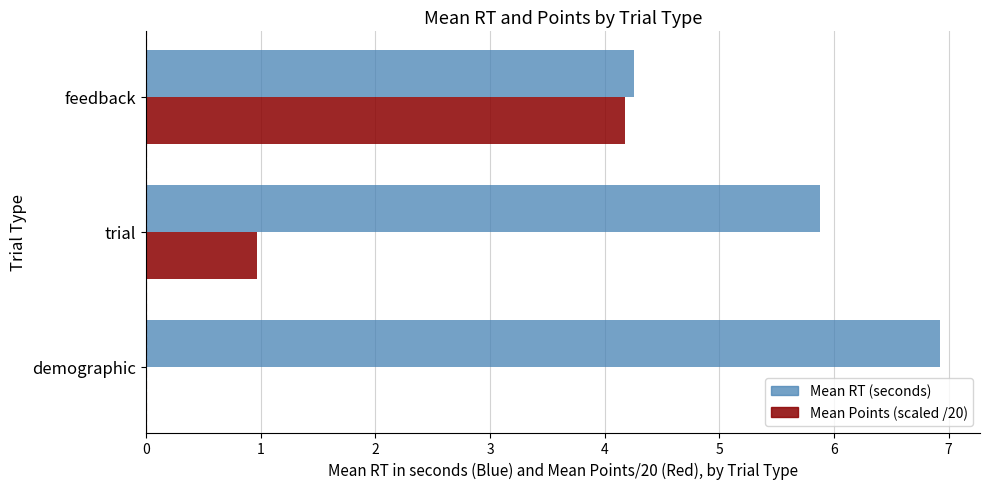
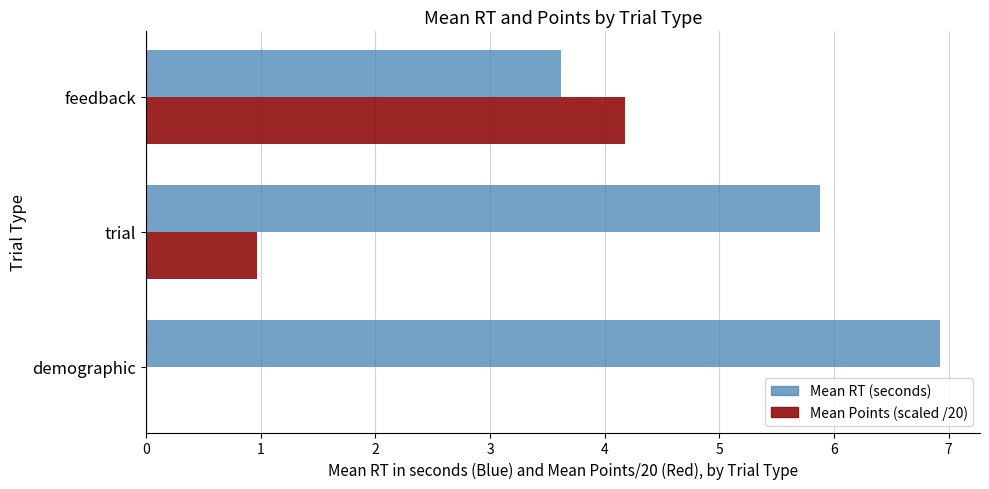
  {
    "Mean RT (seconds)": {
-     "feedback": 4.26,
+     "feedback": 3.62,
      "trial": 5.88,
      "demographic": 6.93
    },
    "Mean Points (scaled /20)": {
      "feedback": 4.18,
      "trial": 0.97,
      "demographic": 0.00
    }
  }
